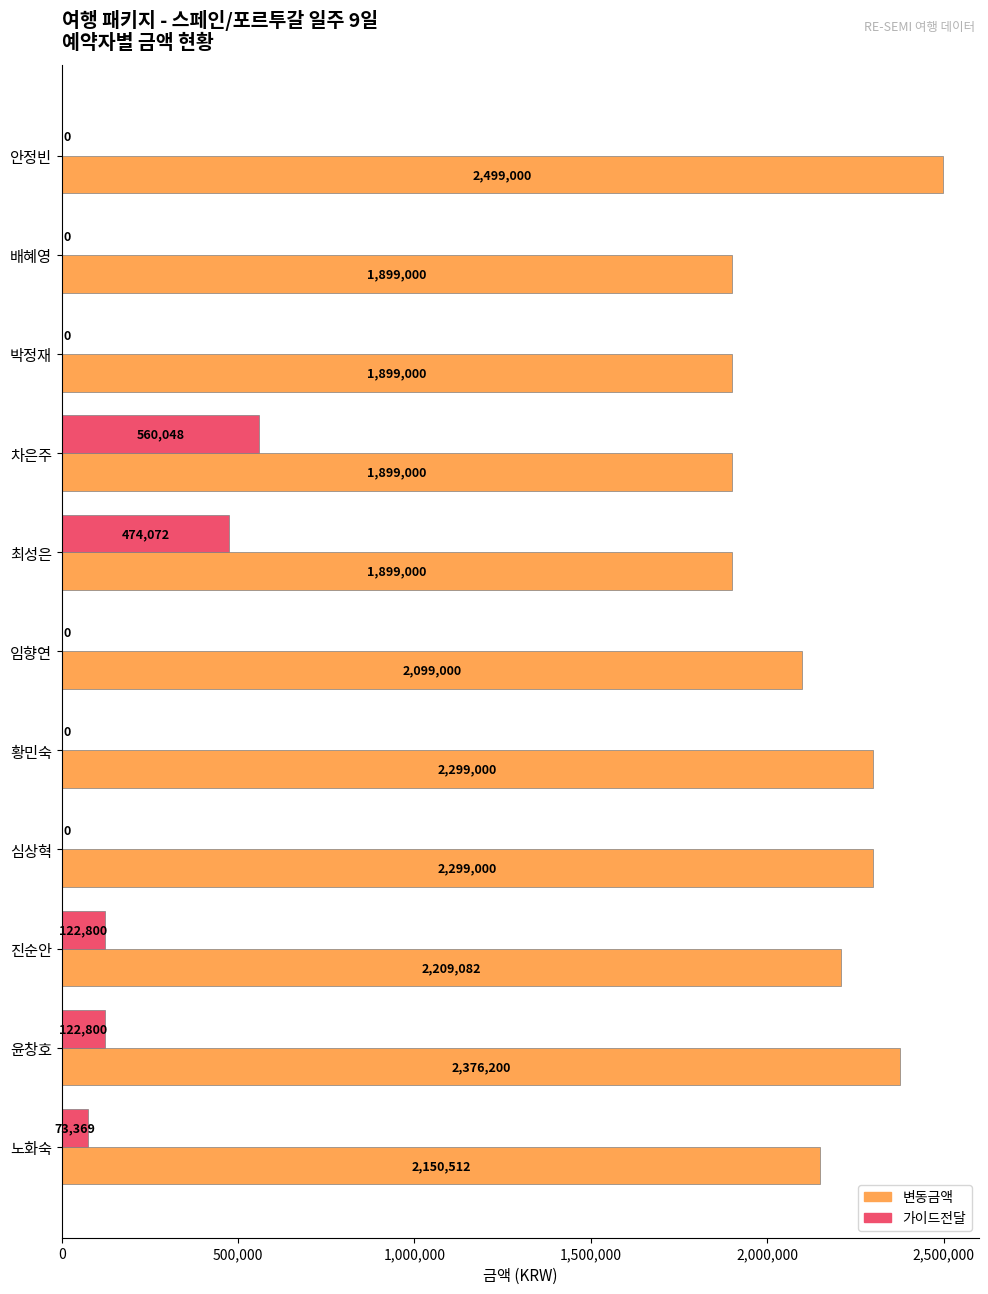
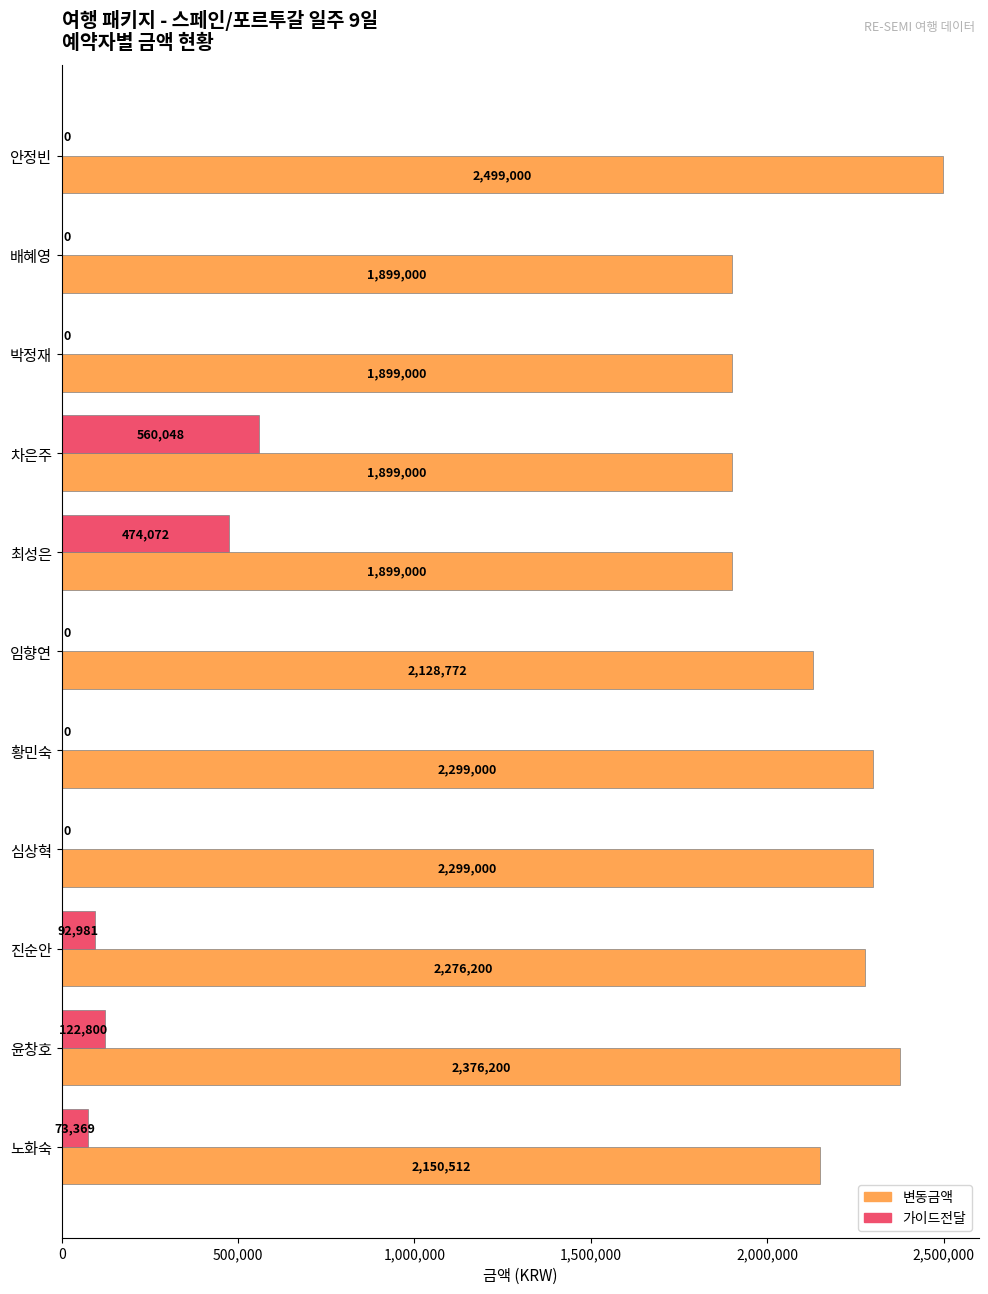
  {
    "변동금액": {
      "안정빈": "2,499,000",
      "배혜영": "1,899,000",
      "박정재": "1,899,000",
      "차은주": "1,899,000",
      "최성은": "1,899,000",
-     "임향연": "2,099,000",
+     "임향연": "2,128,772",
      "황민숙": "2,299,000",
      "심상혁": "2,299,000",
-     "진순안": "2,209,082",
+     "진순안": "2,276,200",
      "윤창호": "2,376,200",
      "노화숙": "2,150,512"
    },
    "가이드전달": {
      "안정빈": "0",
      "배혜영": "0",
      "박정재": "0",
      "차은주": "560,048",
      "최성은": "474,072",
      "임향연": "0",
      "황민숙": "0",
      "심상혁": "0",
-     "진순안": "122,800",
+     "진순안": "92,981",
      "윤창호": "122,800",
      "노화숙": "73,369"
    }
  }
